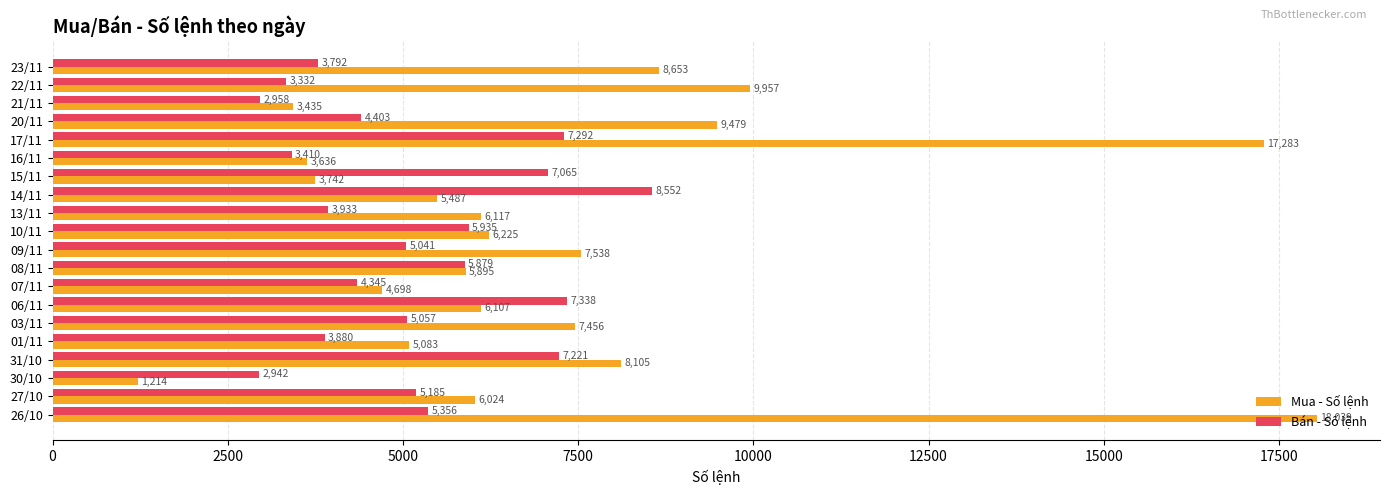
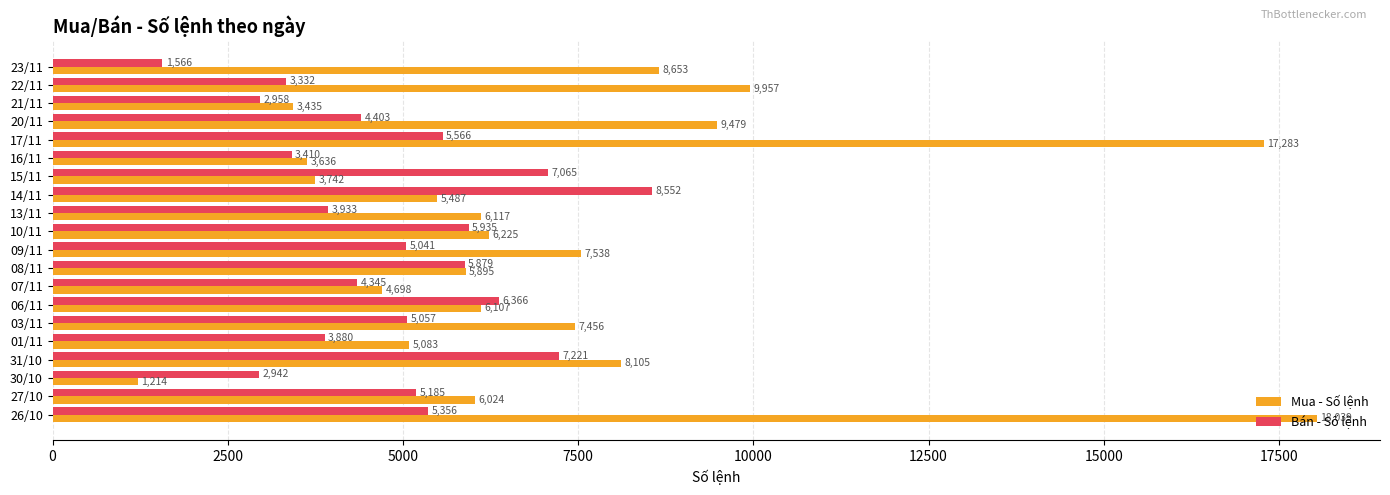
  {
    "Mua - Số lệnh": {
      "23/11": "8,653",
      "22/11": "9,957",
      "21/11": "3,435",
      "20/11": "9,479",
      "17/11": "17,283",
      "16/11": "3,636",
      "15/11": "3,742",
      "14/11": "5,487",
      "13/11": "6,117",
      "10/11": "6,225",
      "09/11": "7,538",
      "07/11": "4,698",
      "06/11": "6,107",
      "03/11": "7,456",
      "01/11": "5,083",
      "31/10": "8,105",
      "30/10": "1,214",
      "27/10": "6,024",
      "26/10": "18,039"
    },
    "Bán - Số lệnh": {
-     "23/11": "3,792",
+     "23/11": "1,566",
      "22/11": "3,332",
      "21/11": "2,958",
      "20/11": "4,403",
-     "17/11": "7,292",
+     "17/11": "5,566",
      "16/11": "3,410",
      "15/11": "7,065",
      "14/11": "8,552",
      "13/11": "3,933",
      "10/11": "5,935",
      "09/11": "5,041",
      "07/11": "4,345",
-     "06/11": "7,338",
+     "06/11": "6,366",
      "03/11": "5,057",
      "01/11": "3,880",
      "31/10": "7,221",
      "30/10": "2,942",
      "27/10": "5,185",
      "26/10": "5,356"
    }
  }
